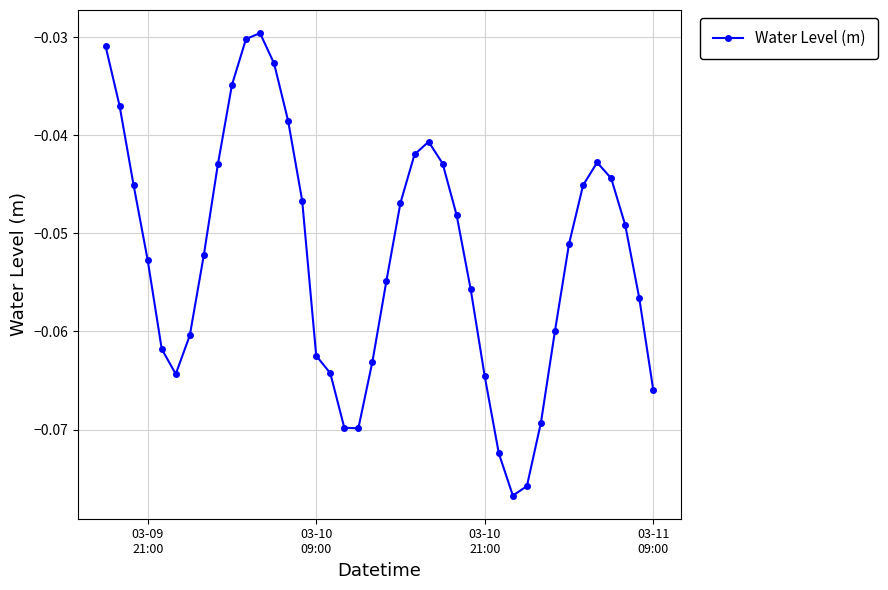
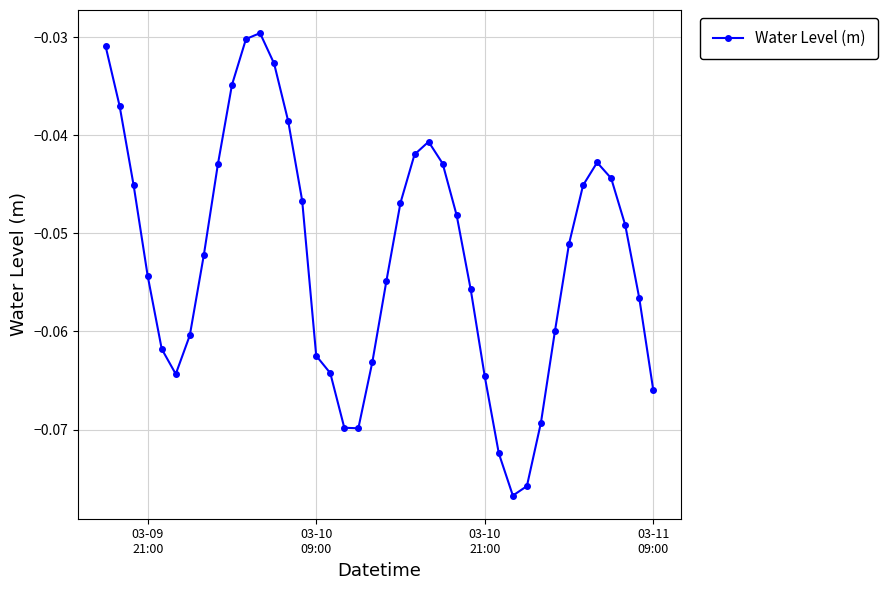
  {
-   "03-09 21:00": -0.053,
+   "03-09 21:00": -0.054,
    "03-10 09:00": -0.062,
    "03-10 21:00": -0.065,
    "03-11 09:00": -0.066
  }
